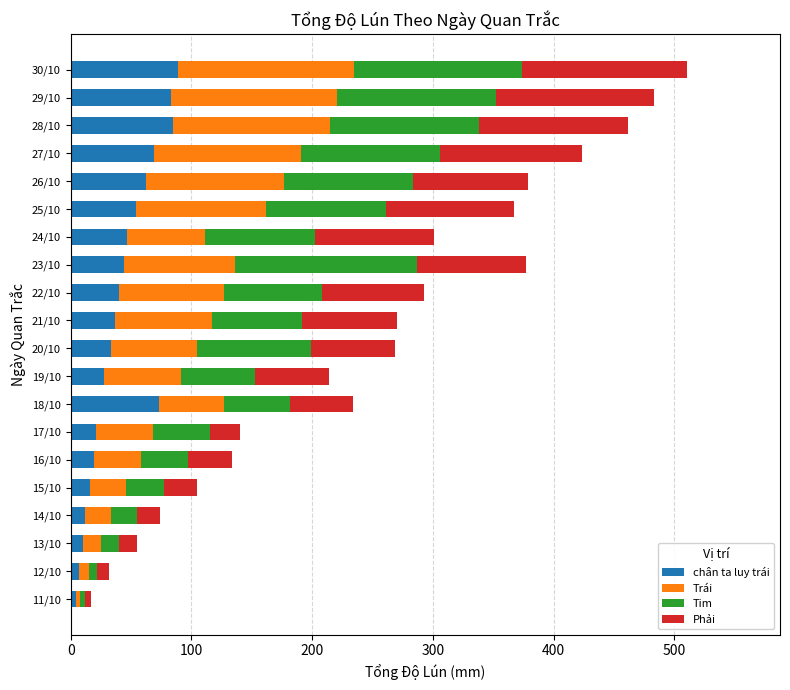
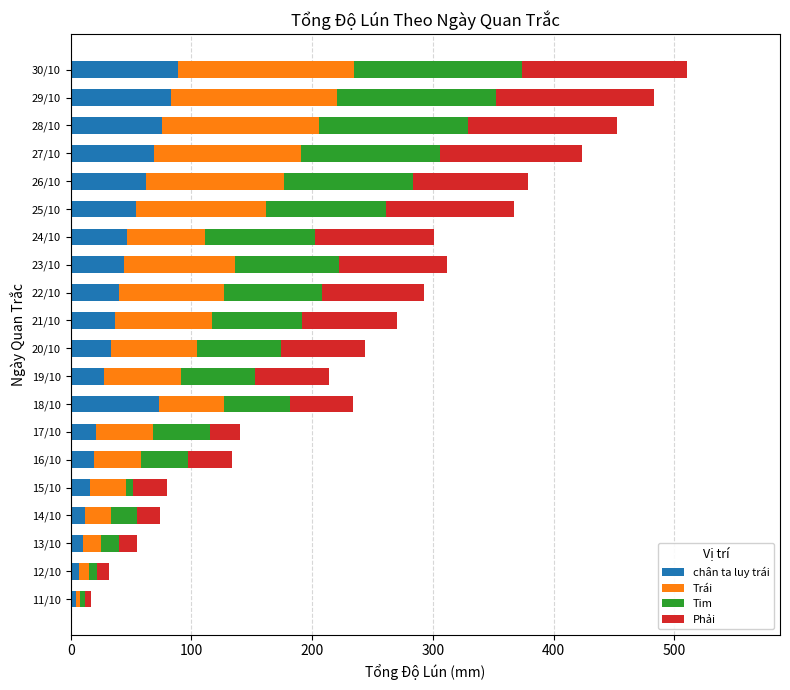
  {
    "chân ta luy trái": {
      "30/10": 89,
      "29/10": 83,
-     "28/10": 85,
+     "28/10": 76,
      "27/10": 69,
      "26/10": 62,
      "25/10": 54,
      "24/10": 47,
      "23/10": 44,
      "22/10": 40,
      "21/10": 37,
      "20/10": 33,
      "19/10": 28,
      "18/10": 73,
      "17/10": 21,
      "16/10": 19,
      "15/10": 16,
      "14/10": 12,
      "13/10": 10,
      "12/10": 7,
      "11/10": 4
    },
    "Trái": {
      "30/10": 146,
      "29/10": 138,
      "28/10": 130,
      "27/10": 122,
      "26/10": 115,
      "25/10": 108,
      "24/10": 64,
      "23/10": 92,
      "22/10": 87,
      "21/10": 80,
      "20/10": 72,
      "19/10": 63,
      "18/10": 54,
      "17/10": 47,
      "16/10": 39,
      "15/10": 30,
      "14/10": 21,
      "13/10": 15,
      "12/10": 8,
      "11/10": 4
    },
    "Tim": {
      "30/10": 139,
      "29/10": 131,
      "28/10": 123,
      "27/10": 115,
      "26/10": 107,
      "25/10": 99,
      "24/10": 91,
-     "23/10": 151,
+     "23/10": 86,
      "22/10": 81,
      "21/10": 75,
-     "20/10": 94,
+     "20/10": 69,
      "19/10": 62,
      "18/10": 55,
      "17/10": 47,
      "16/10": 39,
-     "15/10": 31,
+     "15/10": 6,
      "14/10": 22,
      "13/10": 15,
      "12/10": 7,
      "11/10": 4
    },
    "Phải": {
      "30/10": 137,
      "29/10": 131,
      "28/10": 124,
      "27/10": 118,
      "26/10": 95,
      "25/10": 106,
      "24/10": 99,
      "23/10": 90,
      "22/10": 85,
      "21/10": 78,
      "20/10": 70,
      "19/10": 61,
      "18/10": 52,
      "17/10": 25,
      "16/10": 37,
      "15/10": 28,
      "14/10": 19,
      "13/10": 15,
      "12/10": 10,
      "11/10": 5
    }
  }
